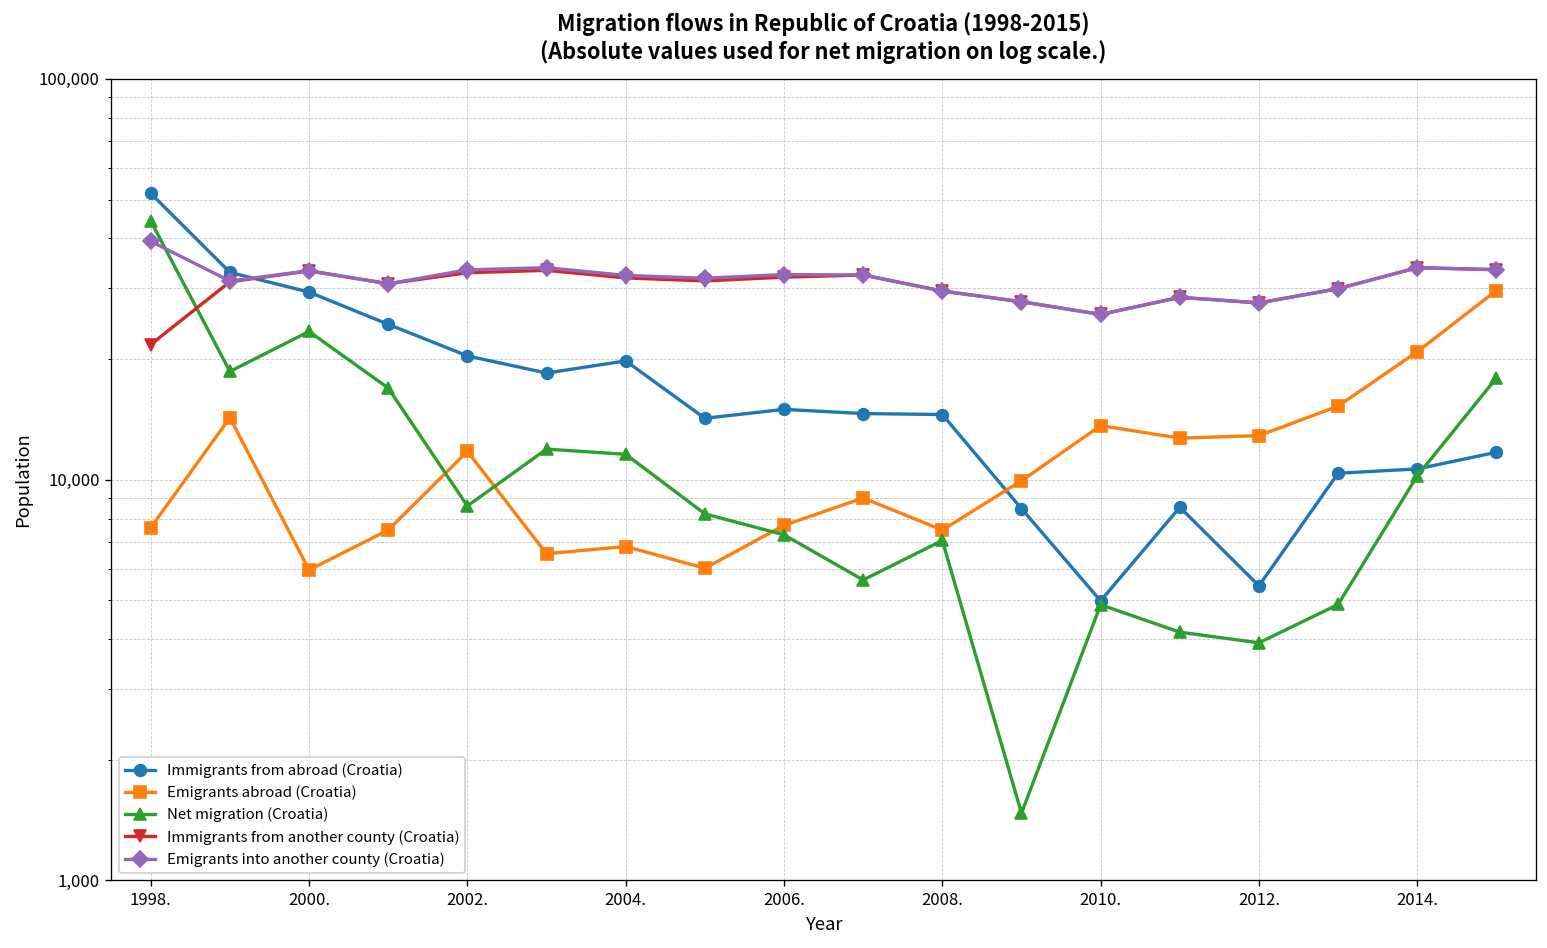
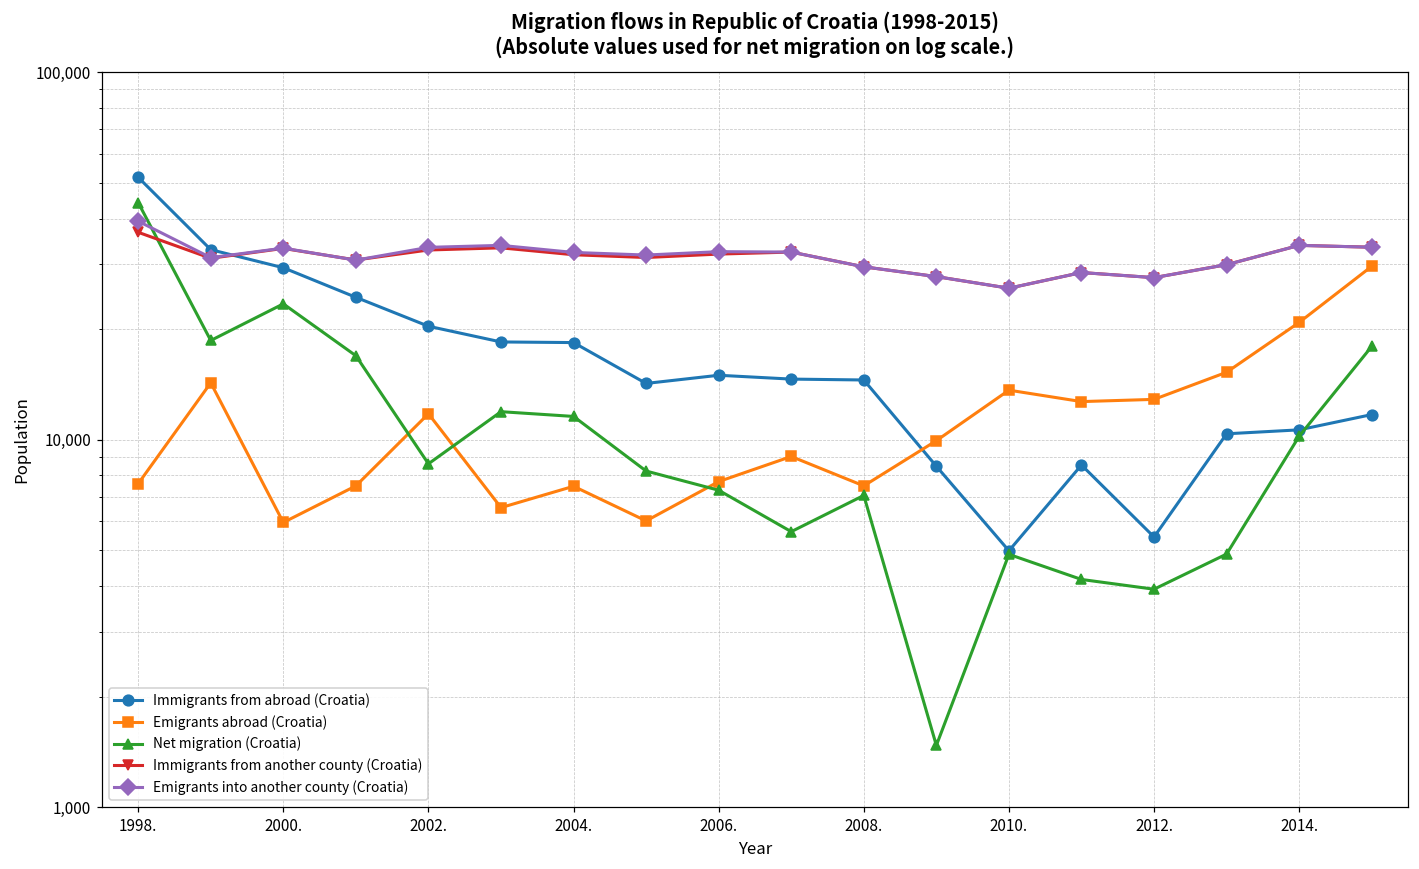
  {
    "Immigrants from abroad (Croatia)": {
      "1998.": "52,000",
      "2000.": "29,000",
      "2002.": "20,000",
-     "2004.": "20,000",
+     "2004.": "18,000",
      "2006.": "15,000",
      "2008.": "15,000",
      "2010.": "5,000",
      "2012.": "5,400",
      "2014.": "10,600"
    },
    "Emigrants abroad (Croatia)": {
      "1998.": "7,600",
      "2000.": "6,000",
      "2002.": "11,800",
-     "2004.": "6,800",
+     "2004.": "7,500",
      "2006.": "7,700",
      "2008.": "7,500",
      "2010.": "13,600",
      "2012.": "12,900",
      "2014.": "21,000"
    },
    "Net migration (Croatia)": {
      "1998.": "44,000",
      "2000.": "23,000",
      "2002.": "8,600",
      "2004.": "11,600",
      "2006.": "7,300",
      "2008.": "7,100",
      "2010.": "4,900",
      "2012.": "3,900",
      "2014.": "10,200"
    },
    "Immigrants from another county (Croatia)": {
-     "1998.": "22,000"
+     "1998.": "37,000"
    },
    "Emigrants into another county (Croatia)": {
      "1998.": "39,000"
    }
  }
